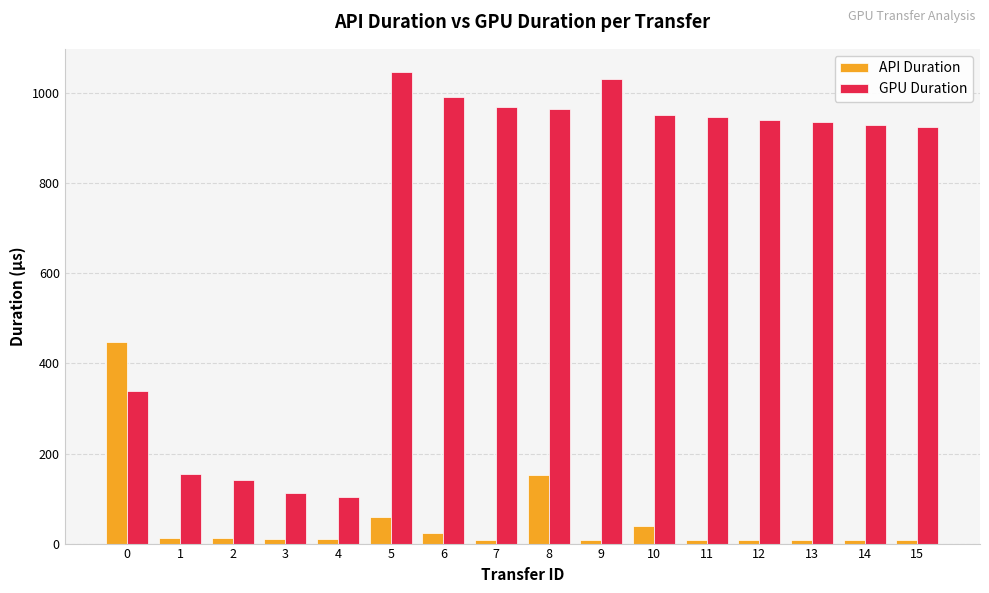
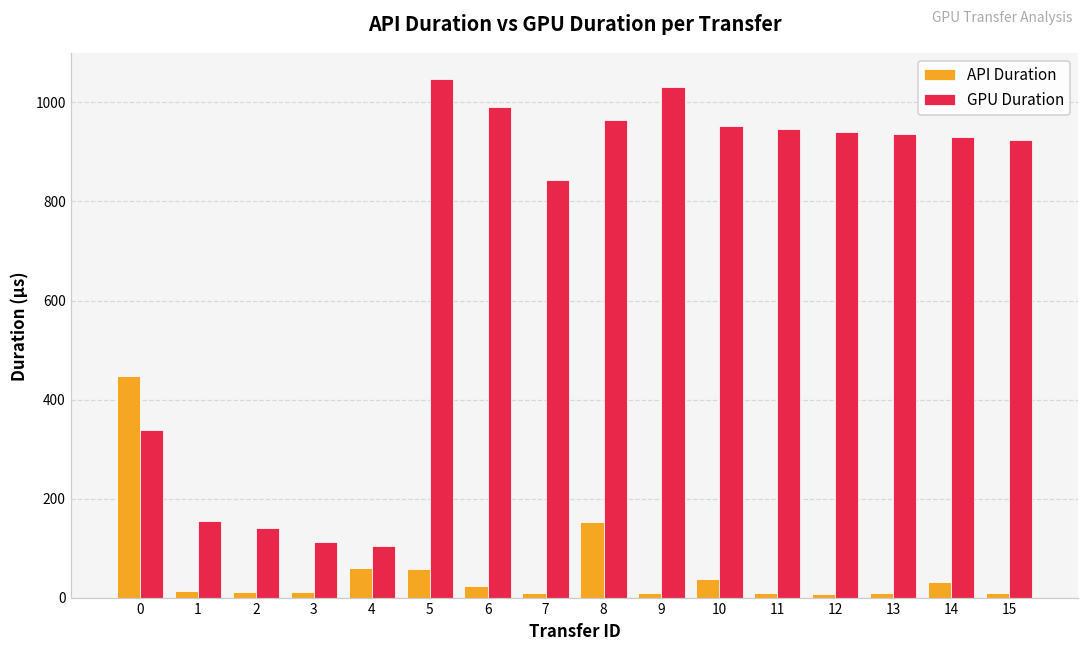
  {
    "API Duration": {
      "0": 450,
      "1": 10,
      "2": 10,
      "3": 10,
-     "4": 10,
+     "4": 60,
      "5": 60,
      "6": 20,
      "7": 10,
      "8": 150,
      "9": 10,
      "10": 40,
      "11": 10,
      "12": 10,
      "13": 10,
-     "14": 10,
+     "14": 30,
      "15": 10
    },
    "GPU Duration": {
      "0": 340,
      "1": 160,
      "2": 140,
      "3": 110,
      "4": 100,
      "5": 1050,
      "6": 990,
-     "7": 970,
+     "7": 840,
      "8": 960,
      "9": 1030,
      "10": 950,
      "11": 950,
      "12": 940,
      "13": 940,
      "14": 930,
      "15": 920
    }
  }
